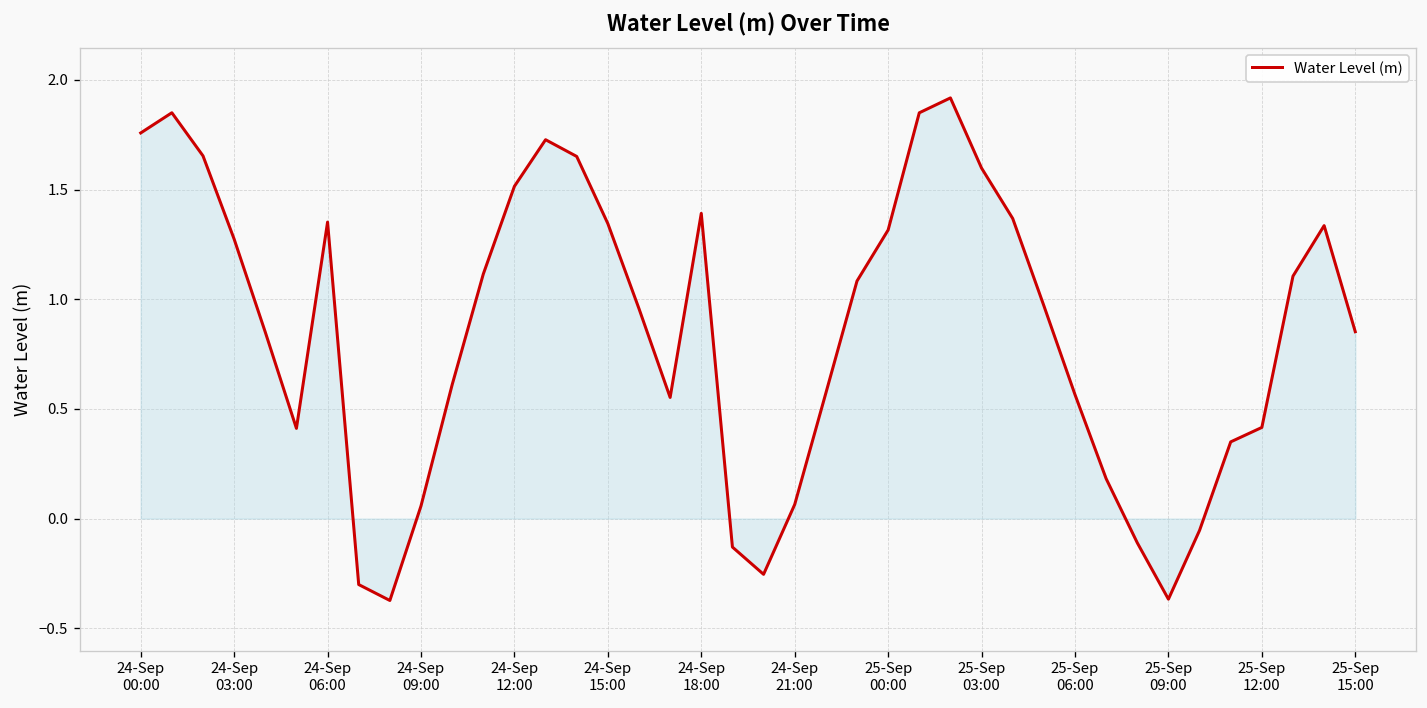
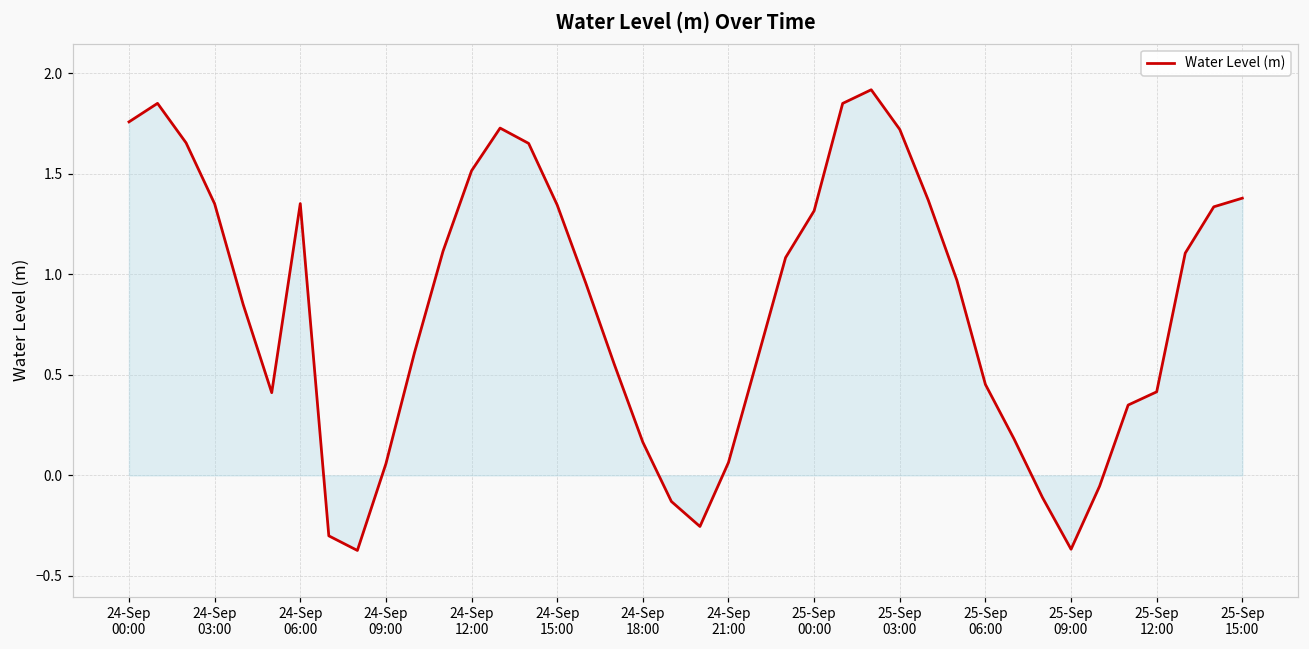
  {
    "Water Level (m)": {
-     "24-Sep 03:00": 1.27,
-     "24-Sep 18:00": 1.39,
-     "25-Sep 03:00": 1.60,
-     "25-Sep 06:00": 0.57,
+     "24-Sep 03:00": 1.35,
+     "24-Sep 18:00": 0.16,
+     "25-Sep 03:00": 1.72,
+     "25-Sep 06:00": 0.45,
      "25-Sep 09:00": -0.37,
-     "25-Sep 15:00": 0.85
+     "25-Sep 15:00": 1.38
    }
  }
